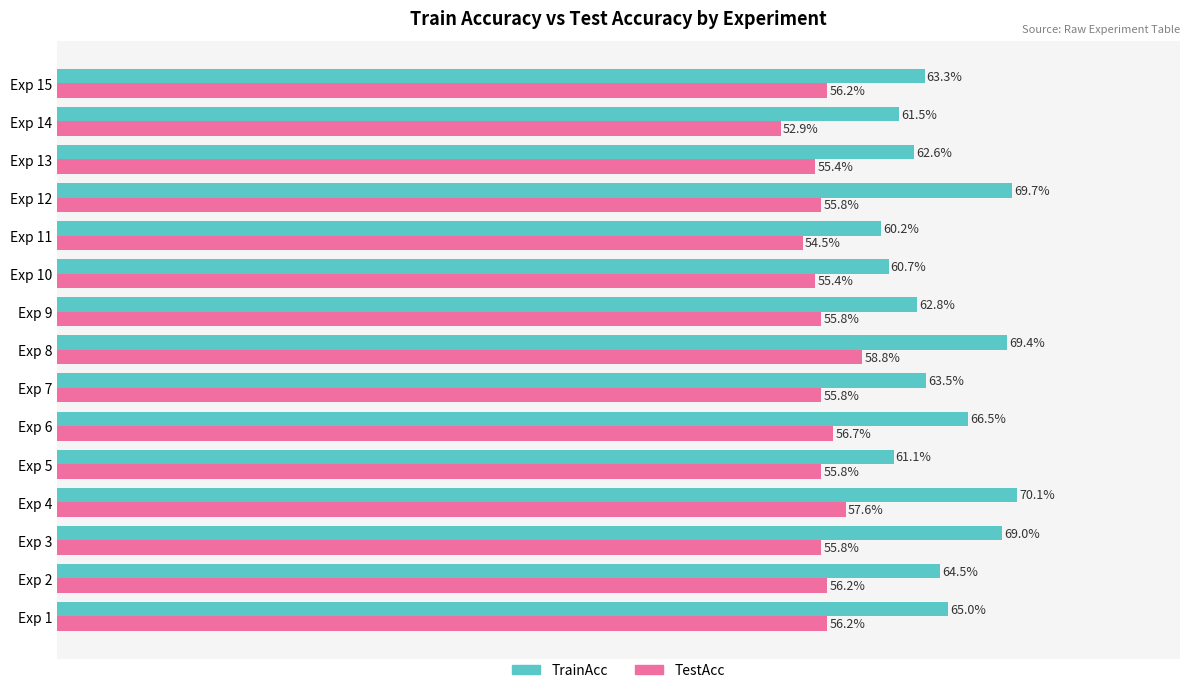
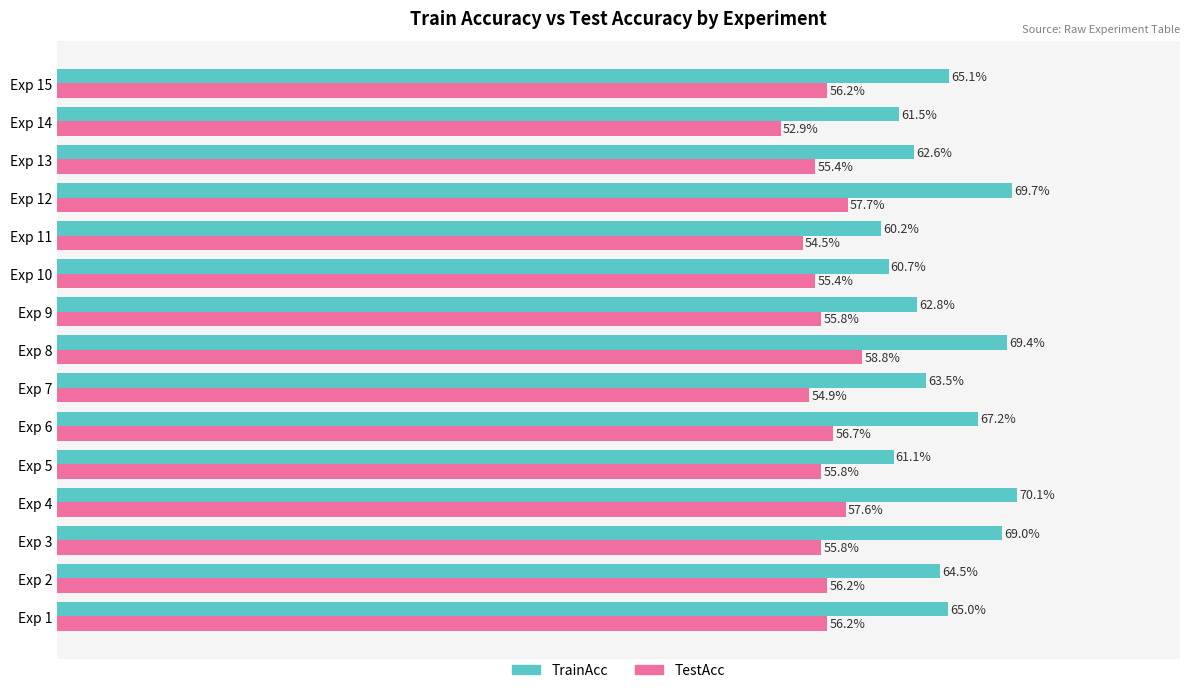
  {
    "TrainAcc": {
-     "Exp 15": "63.3%",
+     "Exp 15": "65.1%",
      "Exp 14": "61.5%",
      "Exp 13": "62.6%",
      "Exp 12": "69.7%",
      "Exp 11": "60.2%",
      "Exp 10": "60.7%",
      "Exp 9": "62.8%",
      "Exp 8": "69.4%",
      "Exp 7": "63.5%",
-     "Exp 6": "66.5%",
+     "Exp 6": "67.2%",
      "Exp 5": "61.1%",
      "Exp 4": "70.1%",
      "Exp 3": "69.0%",
      "Exp 2": "64.5%",
      "Exp 1": "65.0%"
    },
    "TestAcc": {
      "Exp 15": "56.2%",
      "Exp 14": "52.9%",
      "Exp 13": "55.4%",
-     "Exp 12": "55.8%",
+     "Exp 12": "57.7%",
      "Exp 11": "54.5%",
      "Exp 10": "55.4%",
      "Exp 9": "55.8%",
      "Exp 8": "58.8%",
-     "Exp 7": "55.8%",
+     "Exp 7": "54.9%",
      "Exp 6": "56.7%",
      "Exp 5": "55.8%",
      "Exp 4": "57.6%",
      "Exp 3": "55.8%",
      "Exp 2": "56.2%",
      "Exp 1": "56.2%"
    }
  }
